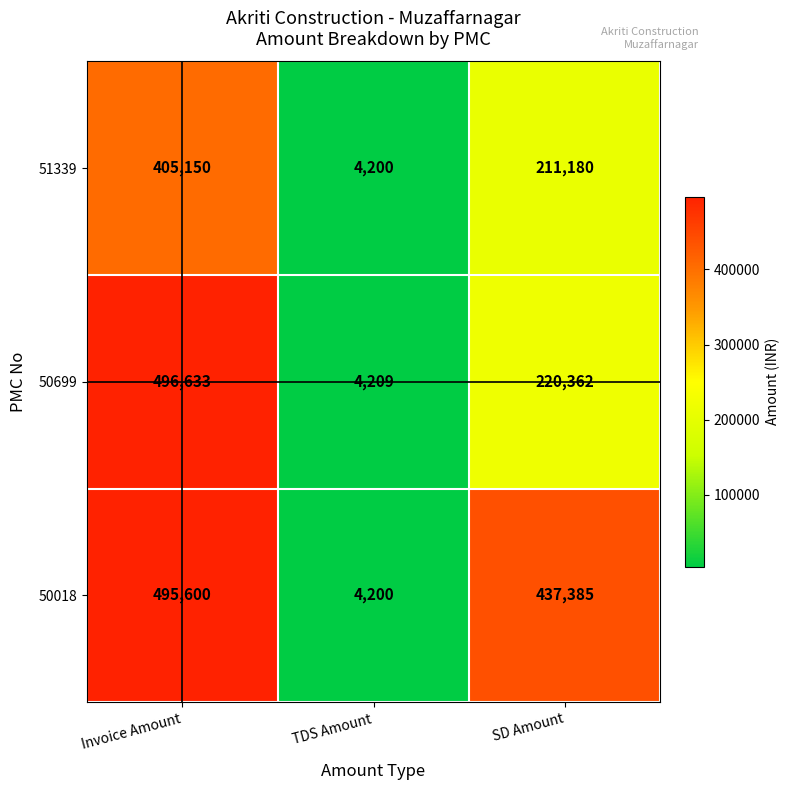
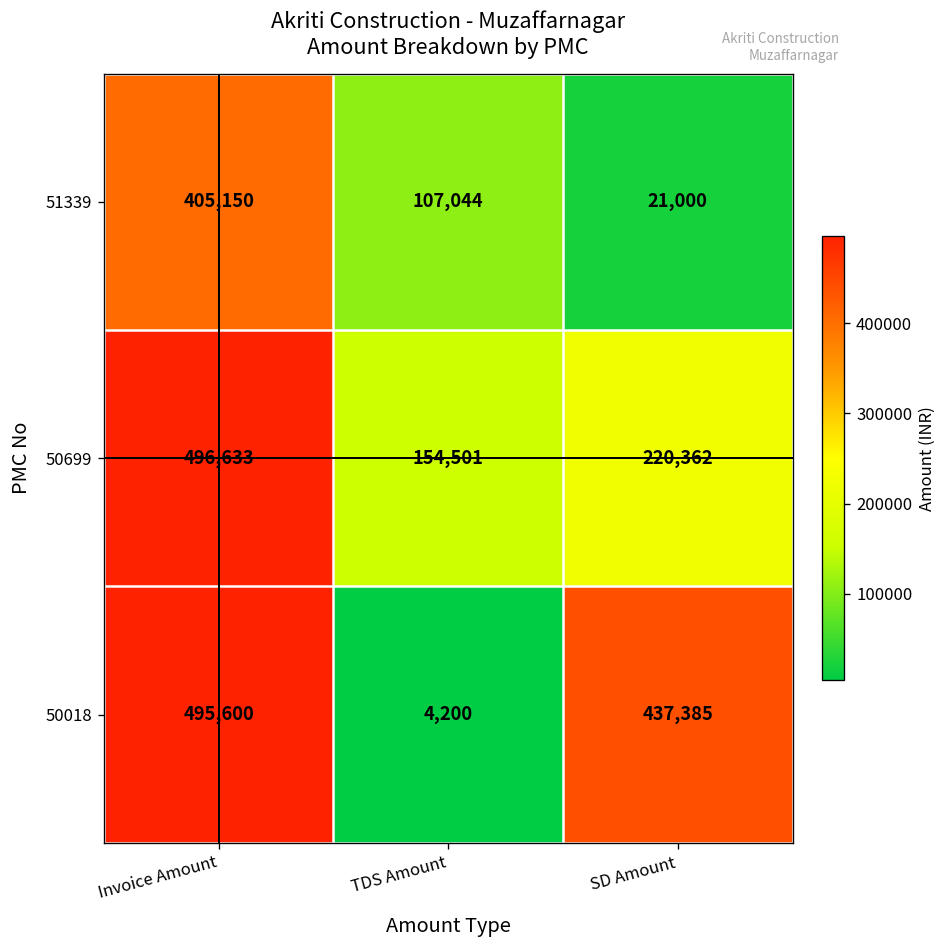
  {
    "51339": {
      "Invoice Amount": "405,150",
-     "TDS Amount": "4,200",
-     "SD Amount": "211,180"
+     "TDS Amount": "107,044",
+     "SD Amount": "21,000"
    },
    "50699": {
      "Invoice Amount": "496,633",
-     "TDS Amount": "4,209",
+     "TDS Amount": "154,501",
      "SD Amount": "220,362"
    },
    "50018": {
      "Invoice Amount": "495,600",
      "TDS Amount": "4,200",
      "SD Amount": "437,385"
    }
  }
